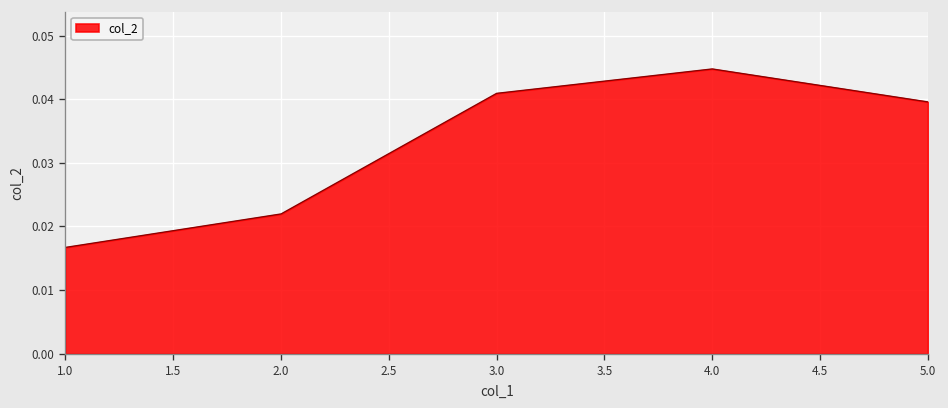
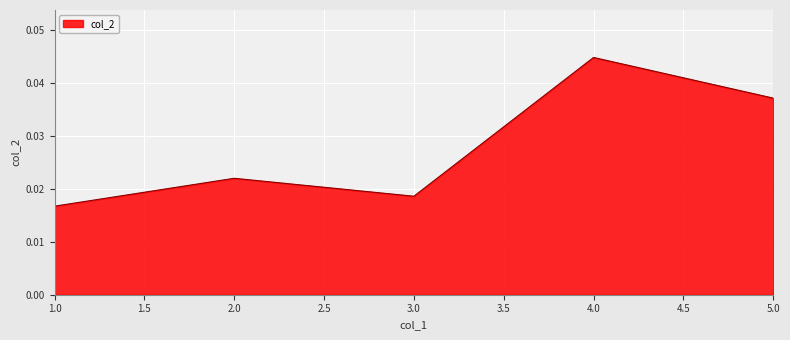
  {
    "1.0": 0.017,
    "2.0": 0.022,
-   "3.0": 0.041,
+   "3.0": 0.019,
    "4.0": 0.045,
-   "5.0": 0.040
+   "5.0": 0.037
  }
